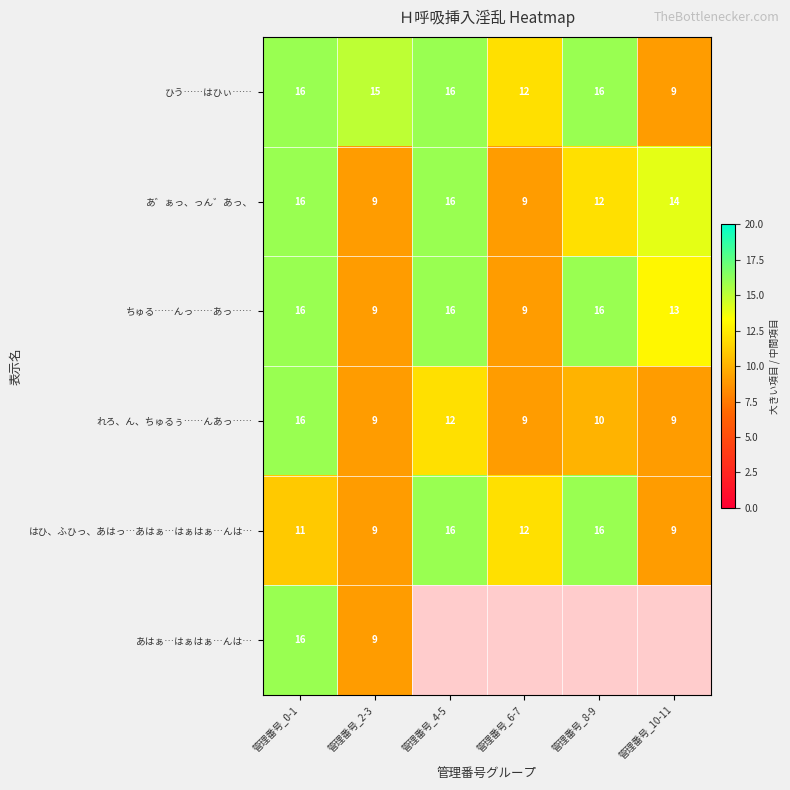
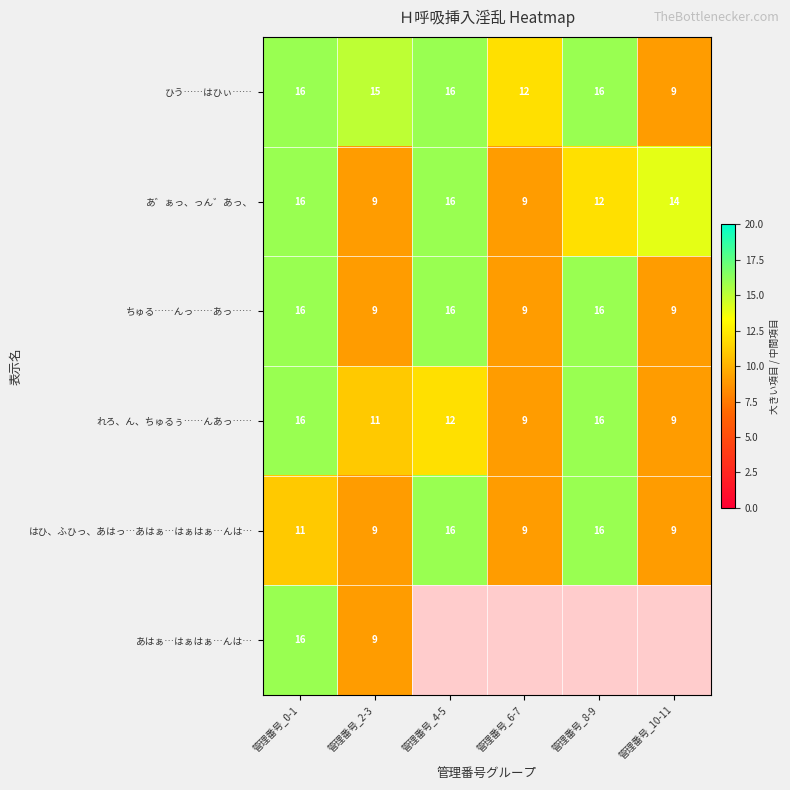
  {
    "ひう……はひぃ……": {
      "管理番号_0-1": 16,
      "管理番号_2-3": 15,
      "管理番号_4-5": 16,
      "管理番号_6-7": 12,
      "管理番号_8-9": 16,
      "管理番号_10-11": 9
    },
    "あ゛ぁっ、っん゛あっ、": {
      "管理番号_0-1": 16,
      "管理番号_2-3": 9,
      "管理番号_4-5": 16,
      "管理番号_6-7": 9,
      "管理番号_8-9": 12,
      "管理番号_10-11": 14
    },
    "ちゅる……んっ……あっ……": {
      "管理番号_0-1": 16,
      "管理番号_2-3": 9,
      "管理番号_4-5": 16,
      "管理番号_6-7": 9,
      "管理番号_8-9": 16,
-     "管理番号_10-11": 13
+     "管理番号_10-11": 9
    },
    "れろ、ん、ちゅるぅ……んあっ……": {
      "管理番号_0-1": 16,
-     "管理番号_2-3": 9,
+     "管理番号_2-3": 11,
      "管理番号_4-5": 12,
      "管理番号_6-7": 9,
-     "管理番号_8-9": 10,
+     "管理番号_8-9": 16,
      "管理番号_10-11": 9
    },
    "はひ、ふひっ、あはっ…あはぁ…はぁはぁ…んは…": {
      "管理番号_0-1": 11,
      "管理番号_2-3": 9,
      "管理番号_4-5": 16,
-     "管理番号_6-7": 12,
+     "管理番号_6-7": 9,
      "管理番号_8-9": 16,
      "管理番号_10-11": 9
    },
    "あはぁ…はぁはぁ…んは…": {
      "管理番号_0-1": 16,
      "管理番号_2-3": 9
    }
  }
